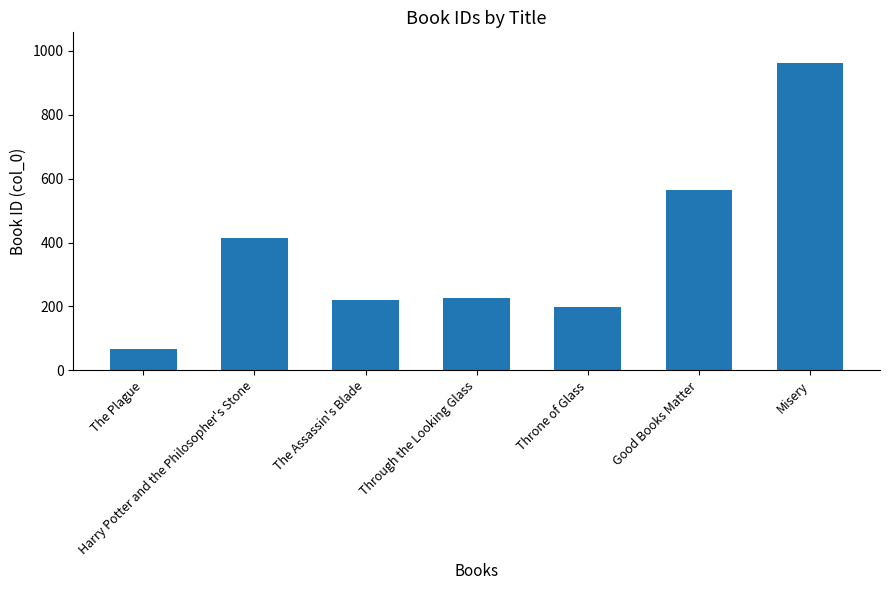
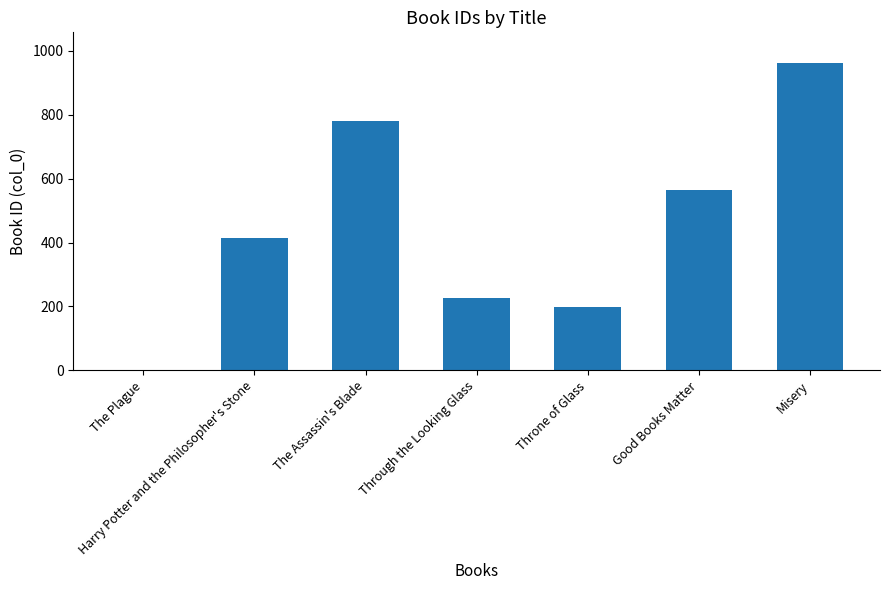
  {
-   "The Plague": 70,
+   "The Plague": 0,
    "Harry Potter and the Philosopher's Stone": 410,
-   "The Assassin's Blade": 220,
+   "The Assassin's Blade": 780,
    "Through the Looking Glass": 230,
    "Throne of Glass": 200,
    "Good Books Matter": 560,
    "Misery": 960
  }
